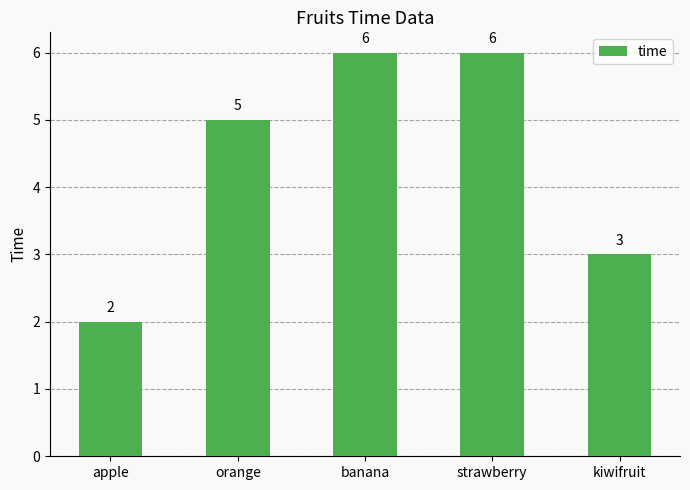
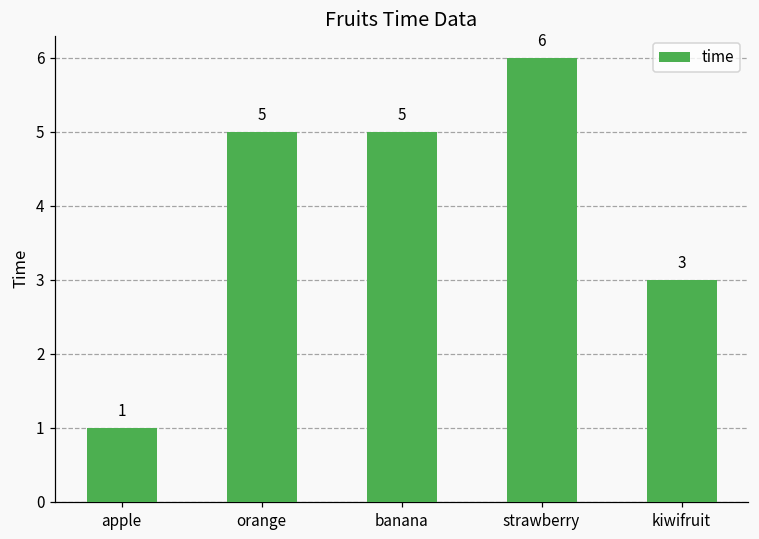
  {
-   "apple": 2,
+   "apple": 1,
    "orange": 5,
-   "banana": 6,
+   "banana": 5,
    "strawberry": 6,
    "kiwifruit": 3
  }
